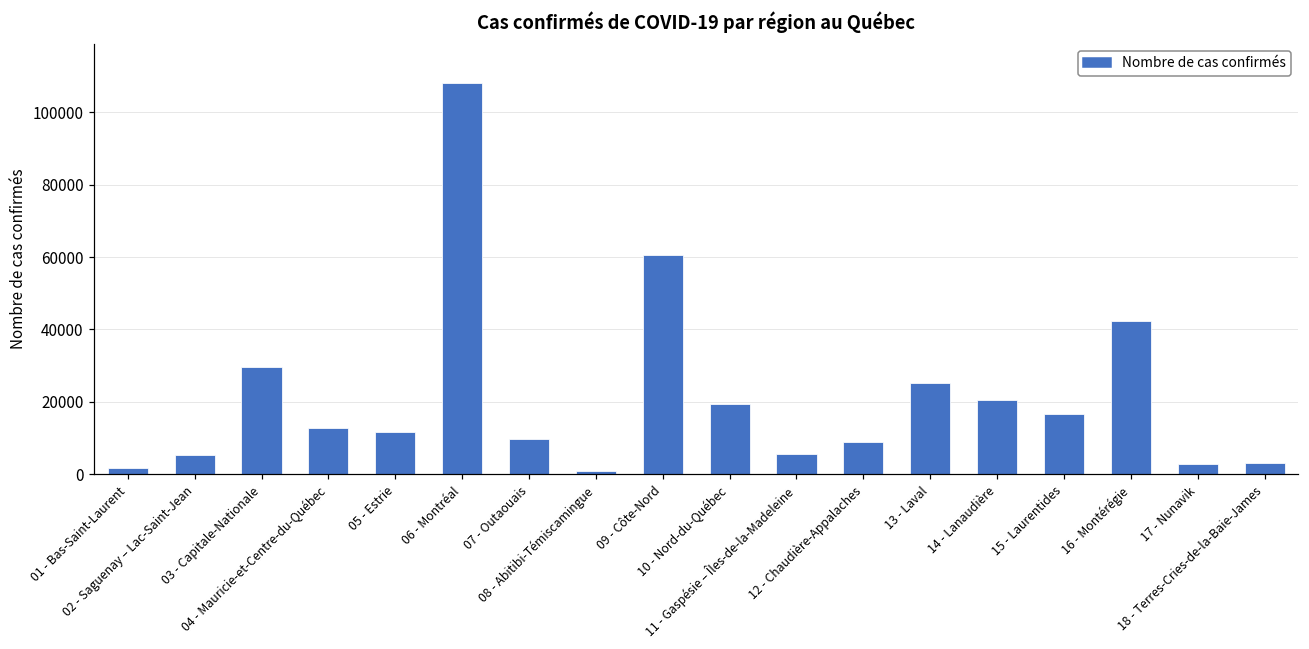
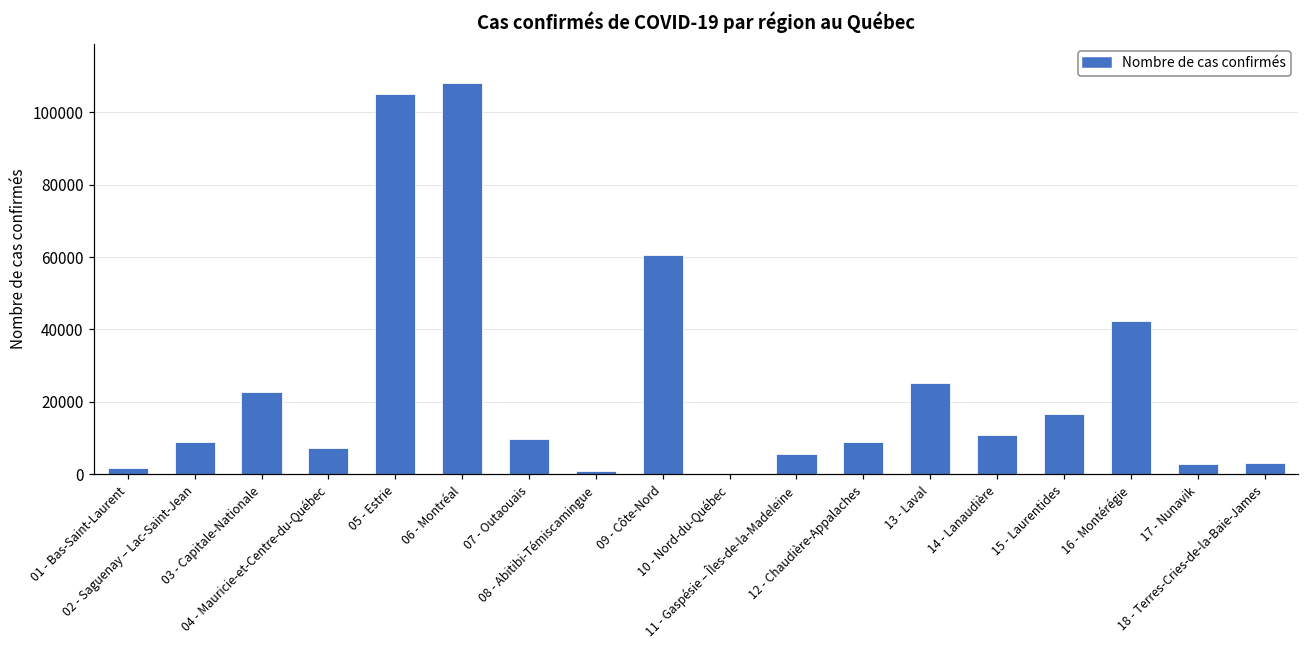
  {
    "01 - Bas-Saint-Laurent": 2000,
-   "02 - Saguenay – Lac-Saint-Jean": 5000,
-   "03 - Capitale-Nationale": 29000,
-   "04 - Mauricie-et-Centre-du-Québec": 13000,
-   "05 - Estrie": 12000,
+   "02 - Saguenay – Lac-Saint-Jean": 9000,
+   "03 - Capitale-Nationale": 23000,
+   "04 - Mauricie-et-Centre-du-Québec": 7000,
+   "05 - Estrie": 105000,
    "06 - Montréal": 108000,
    "07 - Outaouais": 10000,
    "08 - Abitibi-Témiscamingue": 1000,
    "09 - Côte-Nord": 61000,
-   "10 - Nord-du-Québec": 19000,
+   "10 - Nord-du-Québec": 0,
    "11 - Gaspésie – Îles-de-la-Madeleine": 6000,
    "12 - Chaudière-Appalaches": 9000,
    "13 - Laval": 25000,
-   "14 - Lanaudière": 21000,
+   "14 - Lanaudière": 11000,
    "15 - Laurentides": 17000,
    "16 - Montérégie": 42000,
    "17 - Nunavik": 3000,
    "18 - Terres-Cries-de-la-Baie-James": 3000
  }
